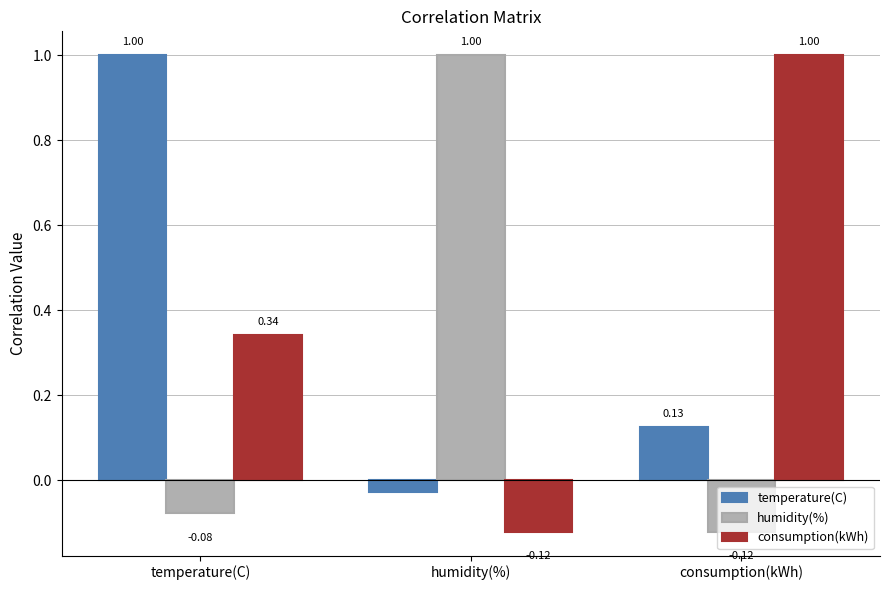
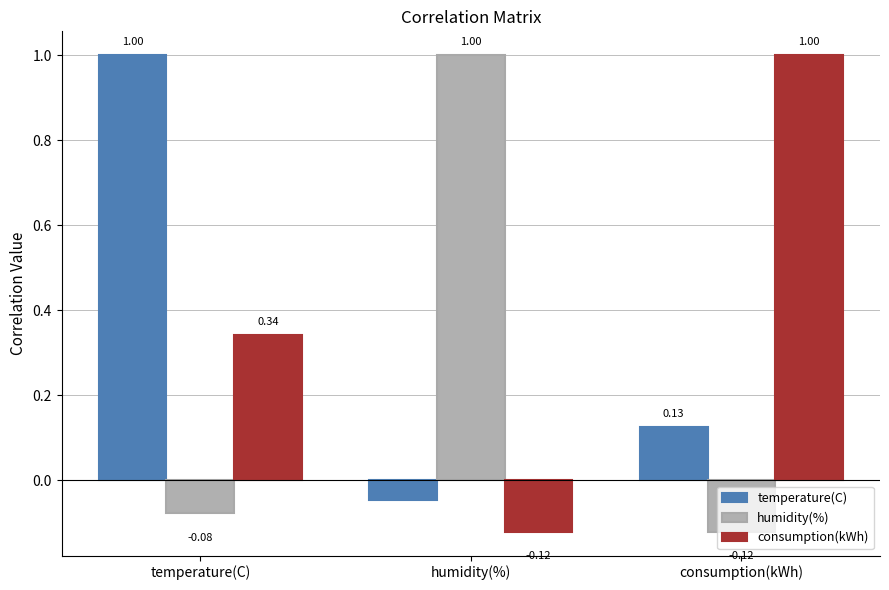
  {
    "temperature(C)": {
-     "humidity(%)": -0.03
+     "humidity(%)": -0.05
    },
    "humidity(%)": {
      "temperature(C)": -0.08,
      "humidity(%)": 1.00
    },
    "consumption(kWh)": {
      "temperature(C)": 0.34,
      "humidity(%)": -0.12,
      "consumption(kWh)": 1.00
    }
  }
